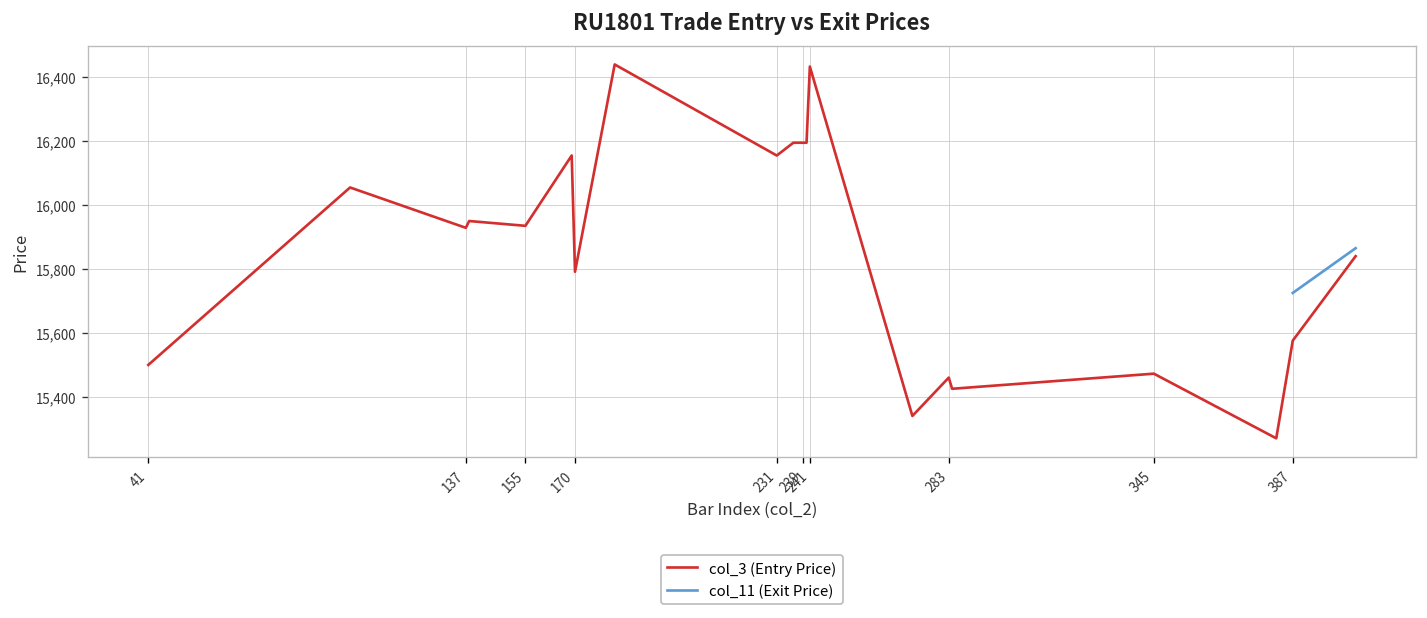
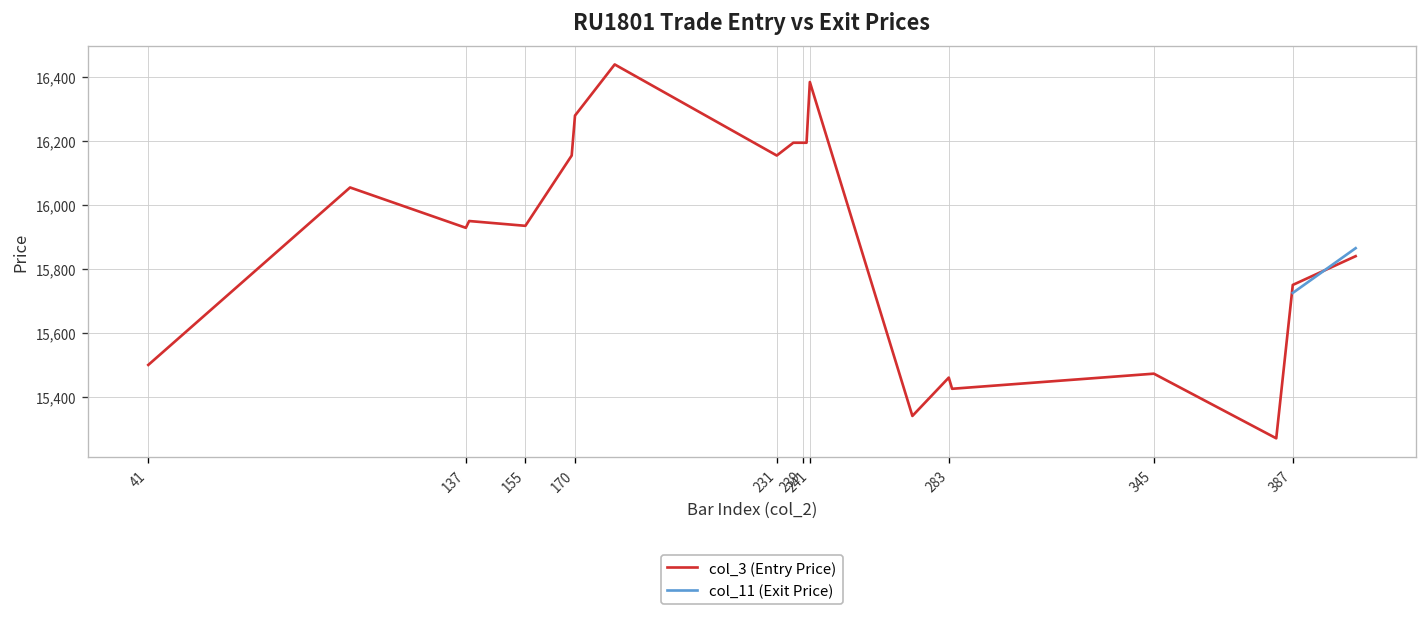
  {
    "col_3 (Entry Price)": {
      "41": "15,500",
      "137": "15,930",
      "155": "15,940",
-     "170": "15,790",
+     "170": "16,280",
      "231": "16,160",
      "239": "16,200",
-     "241": "16,430",
+     "241": "16,390",
      "283": "15,460",
      "345": "15,470",
-     "387": "15,580"
+     "387": "15,750"
    },
    "col_11 (Exit Price)": {
      "155": "15,910",
      "170": "16,310",
      "345": "15,310",
      "387": "15,730"
    }
  }
